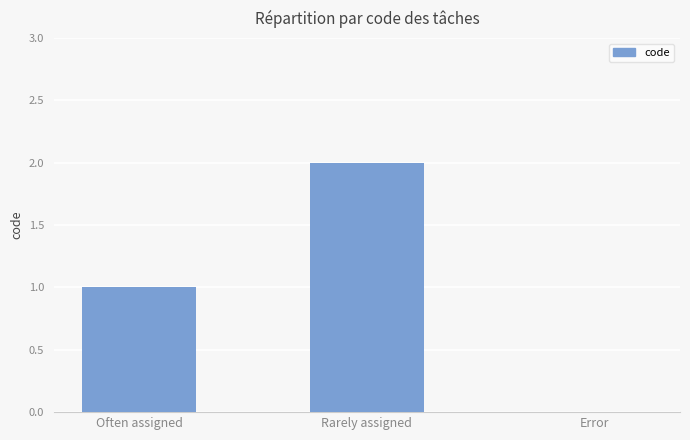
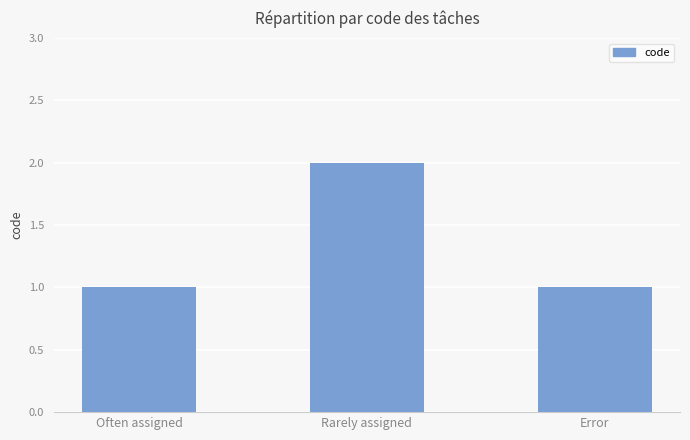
  {
    "Often assigned": 1,
    "Rarely assigned": 2,
-   "Error": 0
+   "Error": 1
  }
